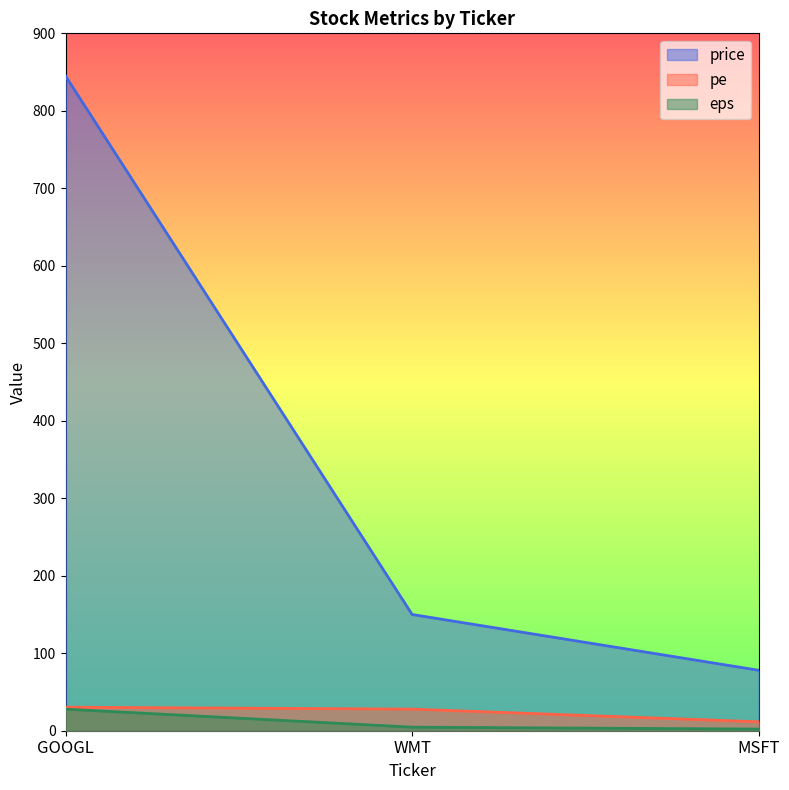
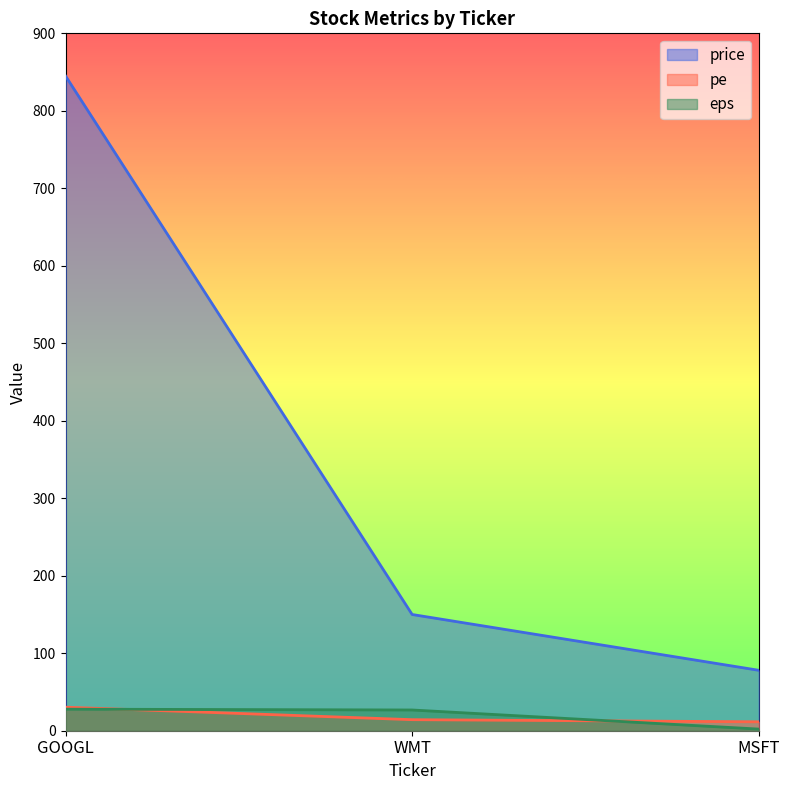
  {
    "price": {
      "GOOGL": 850,
      "WMT": 150,
      "MSFT": 80
    },
    "pe": {
-     "WMT": 30,
+     "WMT": 10,
      "MSFT": 10
    },
    "eps": {
-     "WMT": 0,
+     "WMT": 30,
      "MSFT": 0
    }
  }
